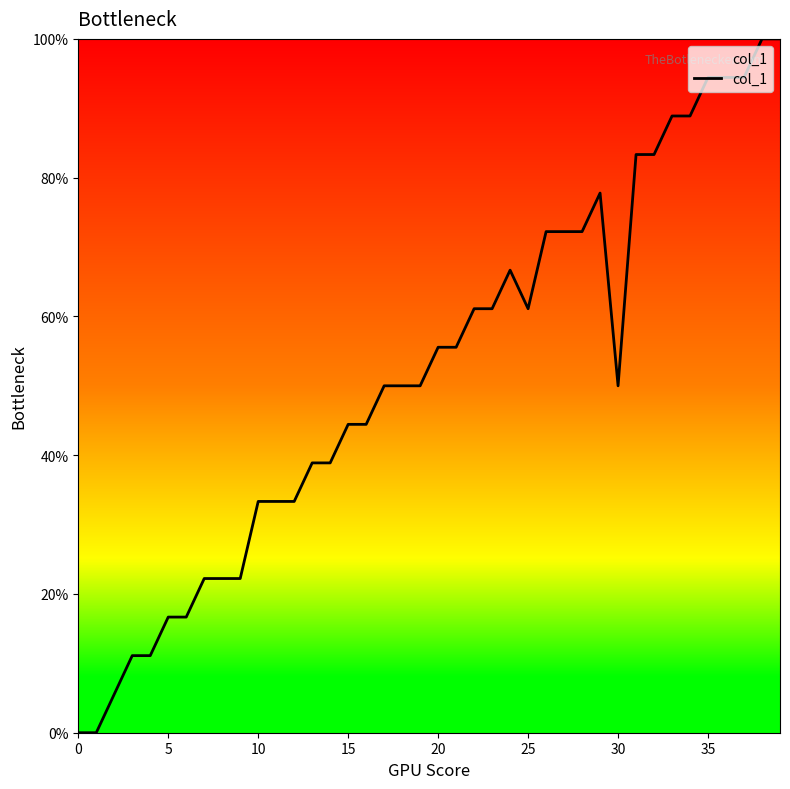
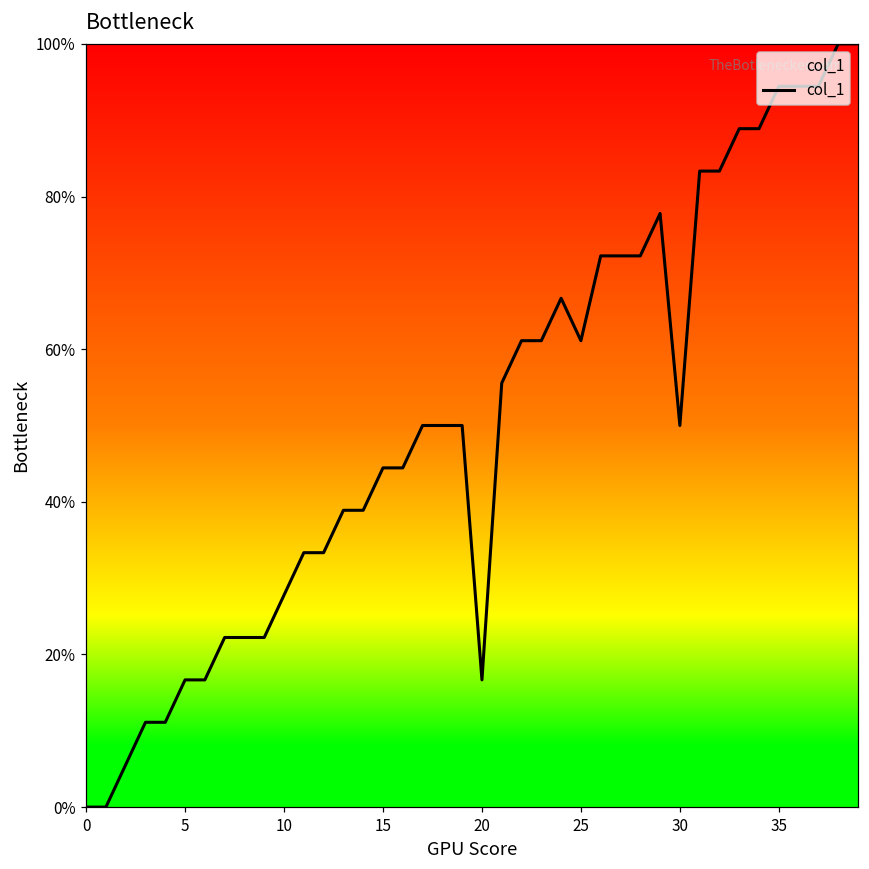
  {
    "0": "0%",
    "5": "17%",
-   "10": "33%",
+   "10": "28%",
    "15": "44%",
-   "20": "56%",
+   "20": "17%",
    "25": "61%",
    "30": "50%"
  }
